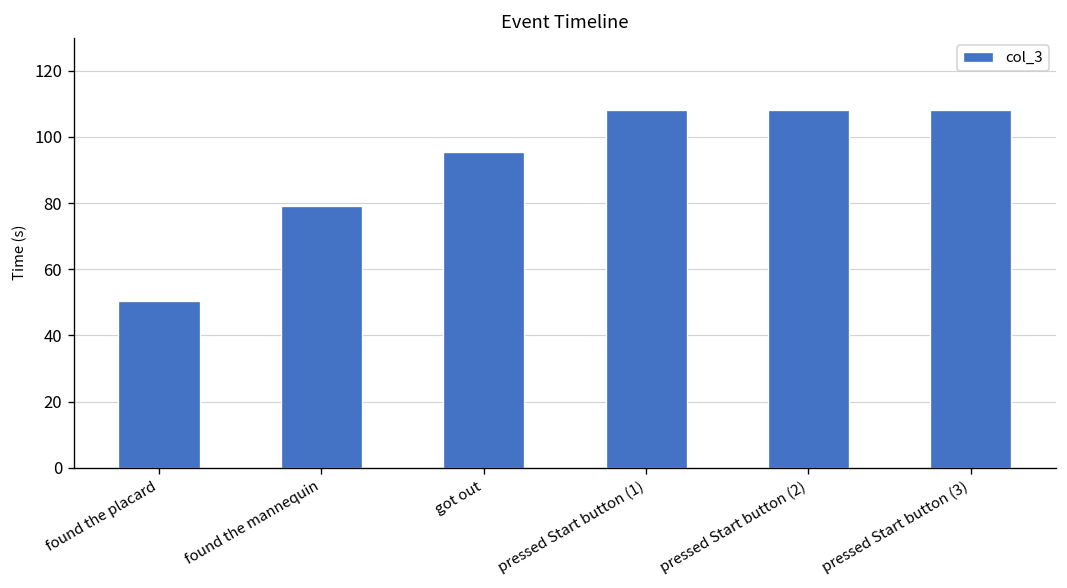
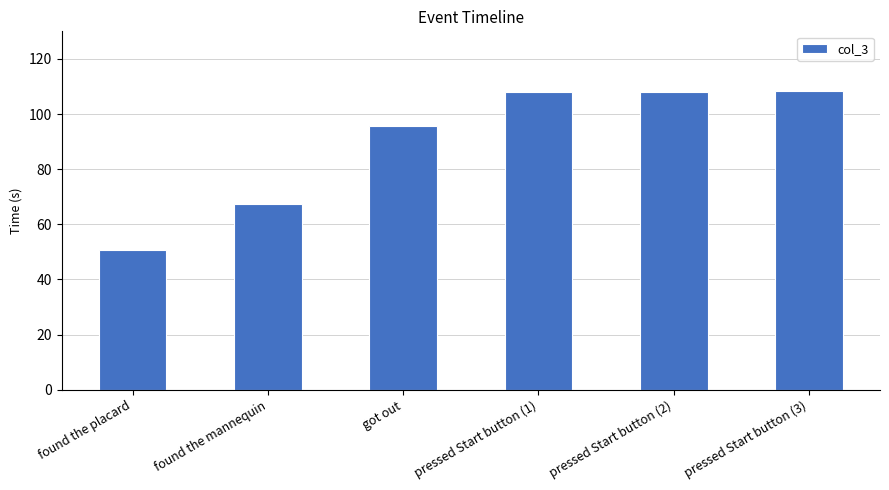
  {
    "found the placard": 51,
-   "found the mannequin": 79,
+   "found the mannequin": 67,
    "got out": 96,
    "pressed Start button (1)": 108,
    "pressed Start button (2)": 108,
    "pressed Start button (3)": 108
  }
